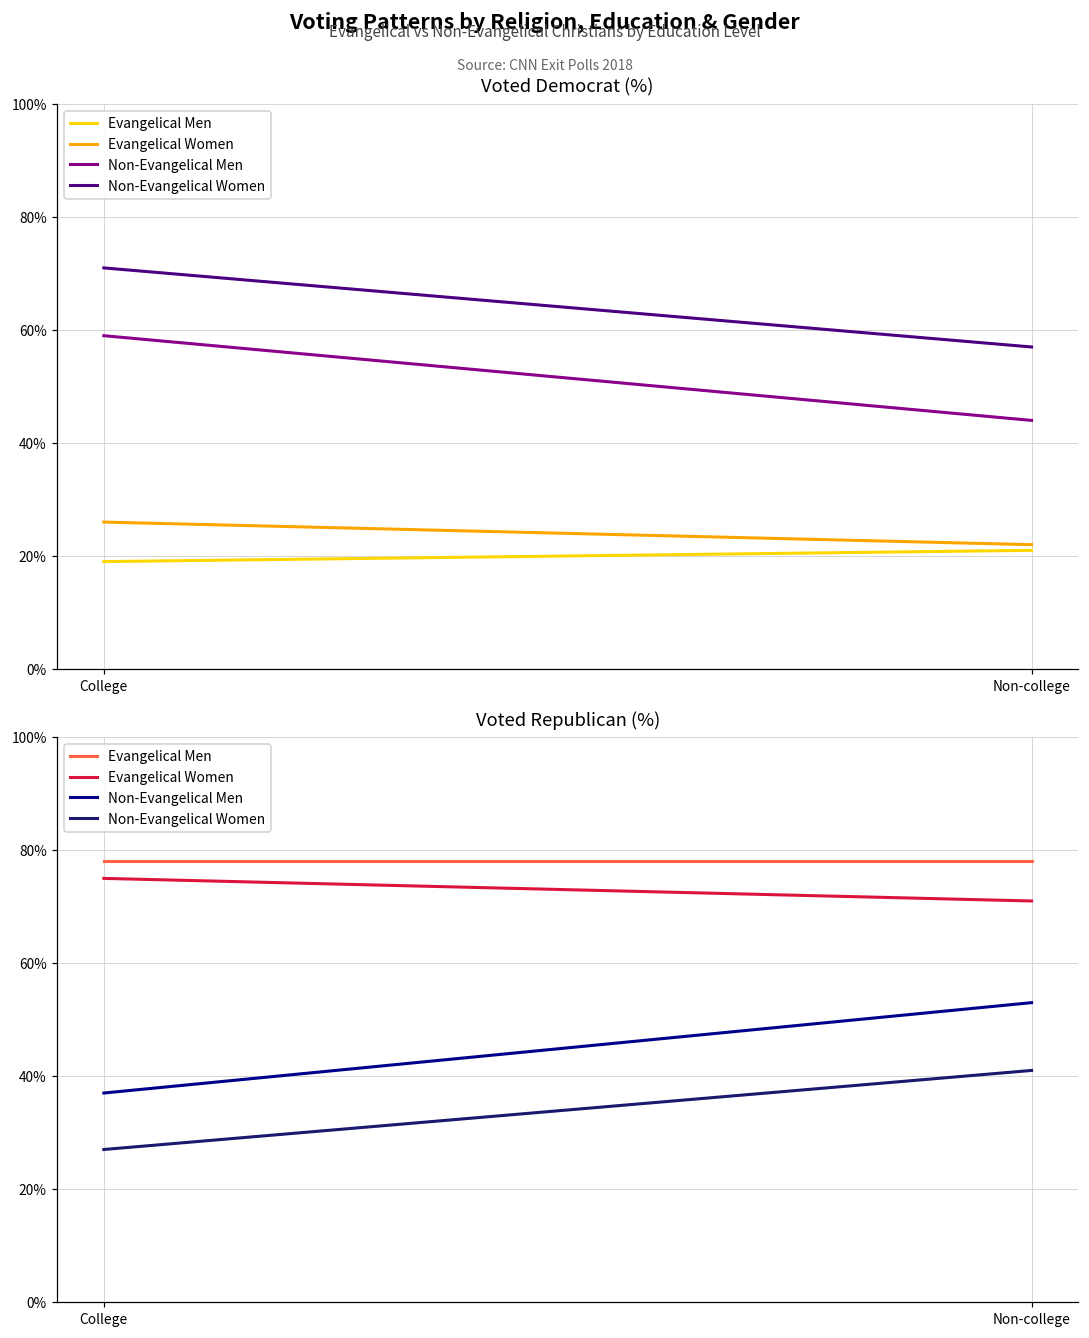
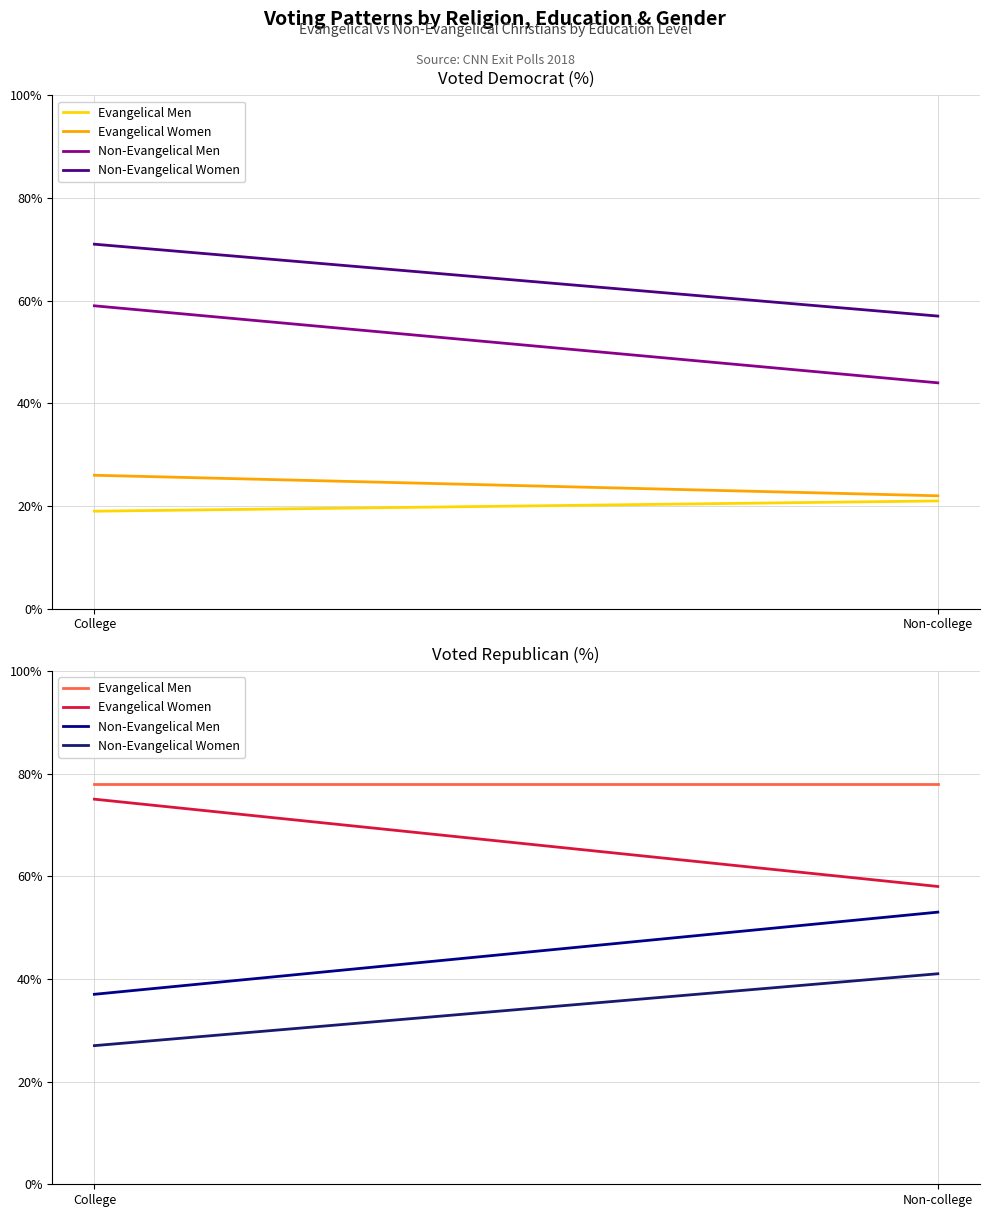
  {
    "Voted Republican (%)": {
      "Evangelical Men": {
        "College": "78%",
        "Non-college": "78%"
      },
      "Evangelical Women": {
        "College": "75%",
-       "Non-college": "71%"
+       "Non-college": "58%"
      }
    }
  }
